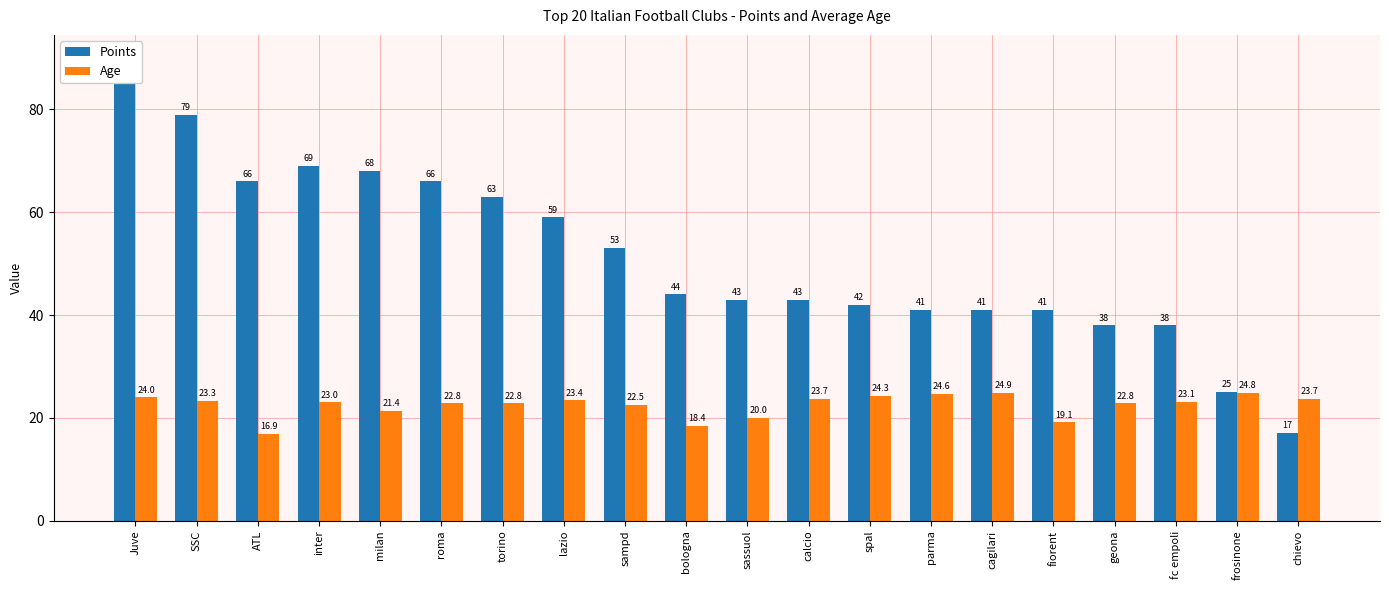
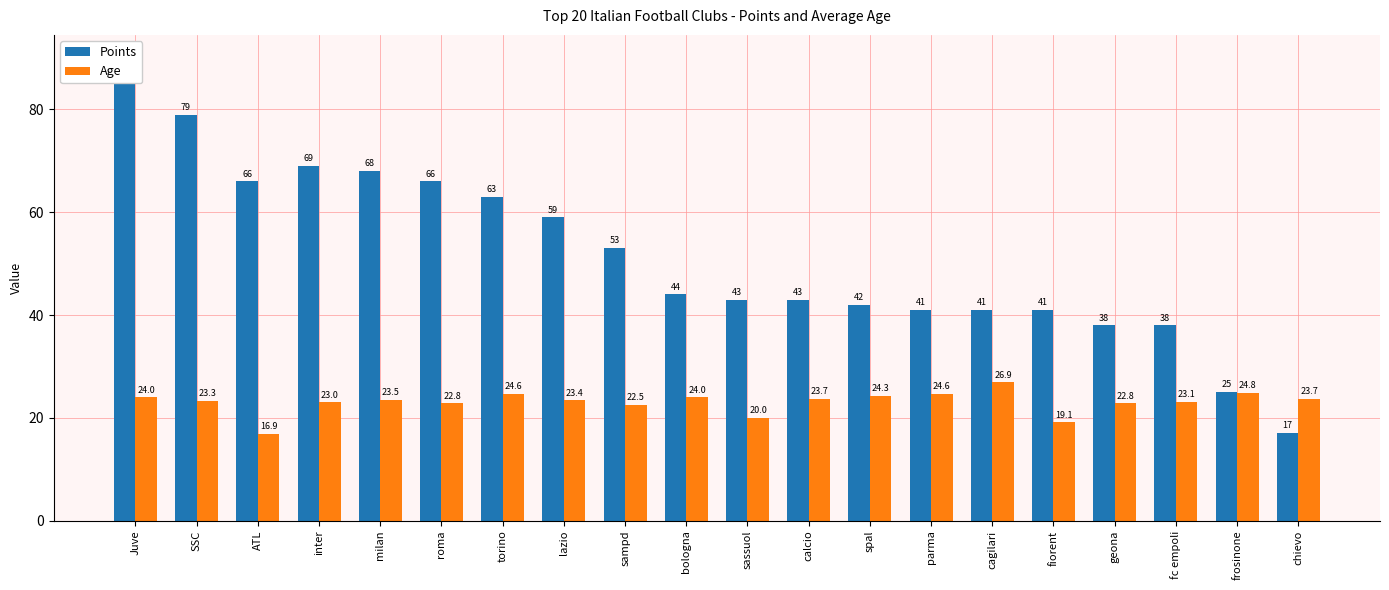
  {
    "Points": {
      "SSC": 79,
      "ATL": 66,
      "inter": 69,
      "milan": 68,
      "roma": 66,
      "torino": 63,
      "lazio": 59,
      "sampd": 53,
      "bologna": 44,
      "sassuol": 43,
      "calcio": 43,
      "spal": 42,
      "parma": 41,
      "cagilari": 41,
      "fiorent": 41,
      "geona": 38,
      "fc empoli": 38,
      "frosinone": 25,
      "chievo": 17
    },
    "Age": {
      "Juve": 24.0,
      "SSC": 23.3,
      "ATL": 16.9,
      "inter": 23.0,
-     "milan": 21.4,
+     "milan": 23.5,
      "roma": 22.8,
-     "torino": 22.8,
+     "torino": 24.6,
      "lazio": 23.4,
      "sampd": 22.5,
-     "bologna": 18.4,
+     "bologna": 24.0,
      "sassuol": 20.0,
      "calcio": 23.7,
      "spal": 24.3,
      "parma": 24.6,
-     "cagilari": 24.9,
+     "cagilari": 26.9,
      "fiorent": 19.1,
      "geona": 22.8,
      "fc empoli": 23.1,
      "frosinone": 24.8,
      "chievo": 23.7
    }
  }
